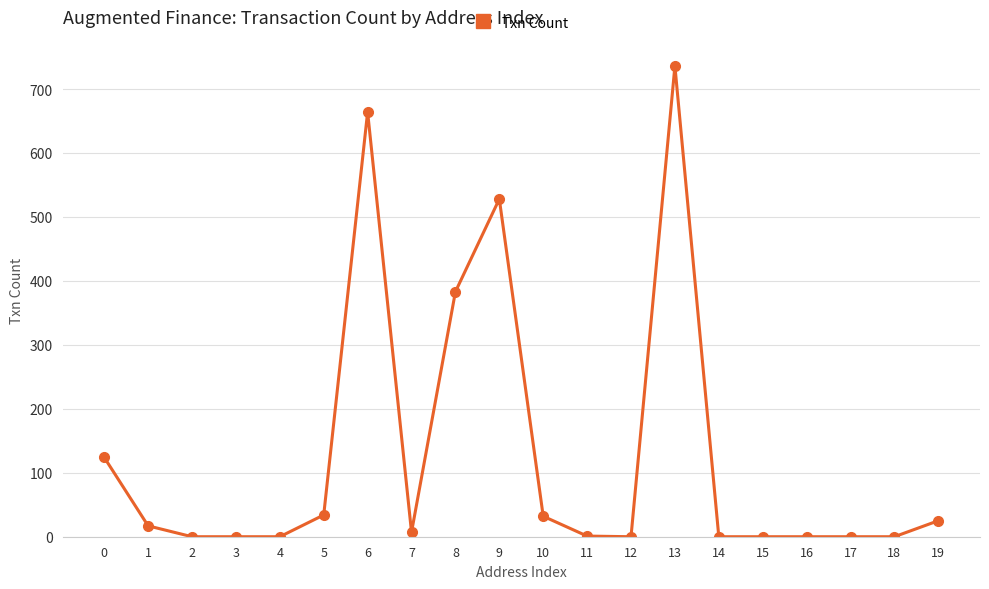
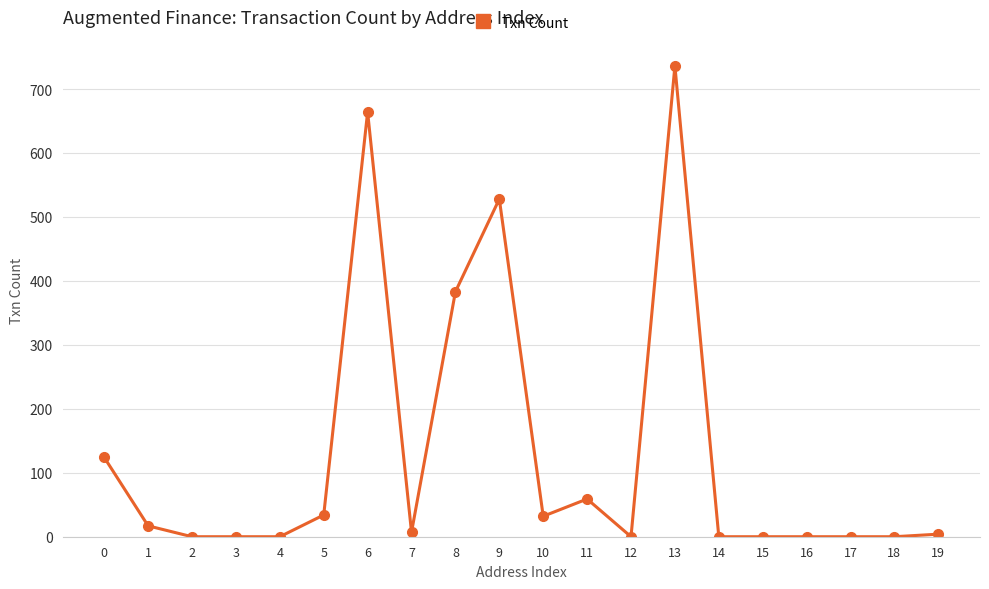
  {
    "0": 120,
    "1": 20,
    "2": 0,
    "3": 0,
    "4": 0,
    "5": 30,
    "6": 660,
    "7": 10,
    "8": 380,
    "9": 530,
    "10": 30,
-   "11": 0,
+   "11": 60,
    "12": 0,
    "13": 740,
    "14": 0,
    "15": 0,
    "16": 0,
    "17": 0,
    "18": 0,
-   "19": 30
+   "19": 0
  }
